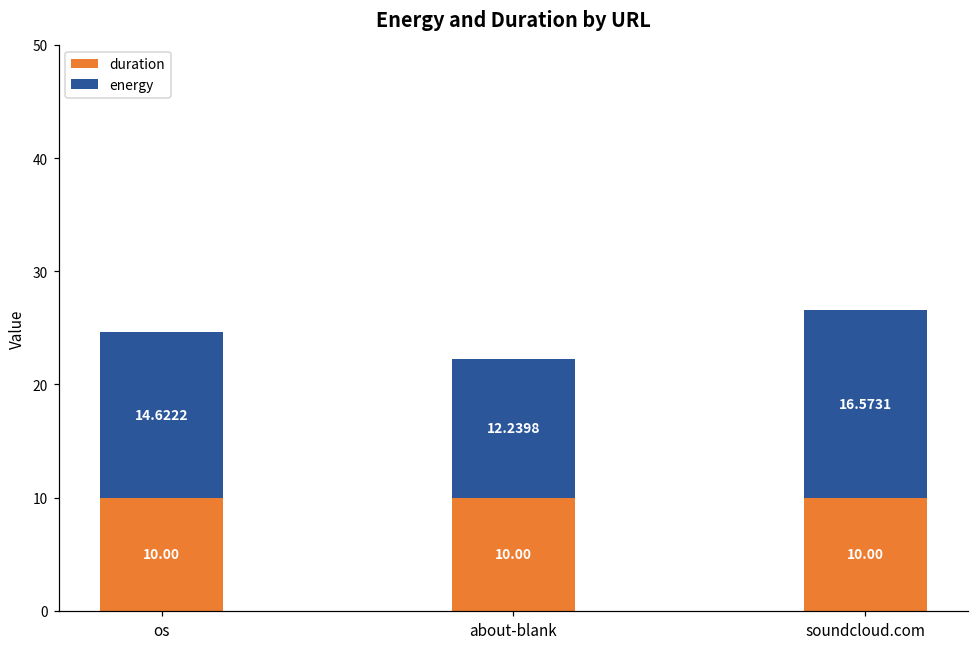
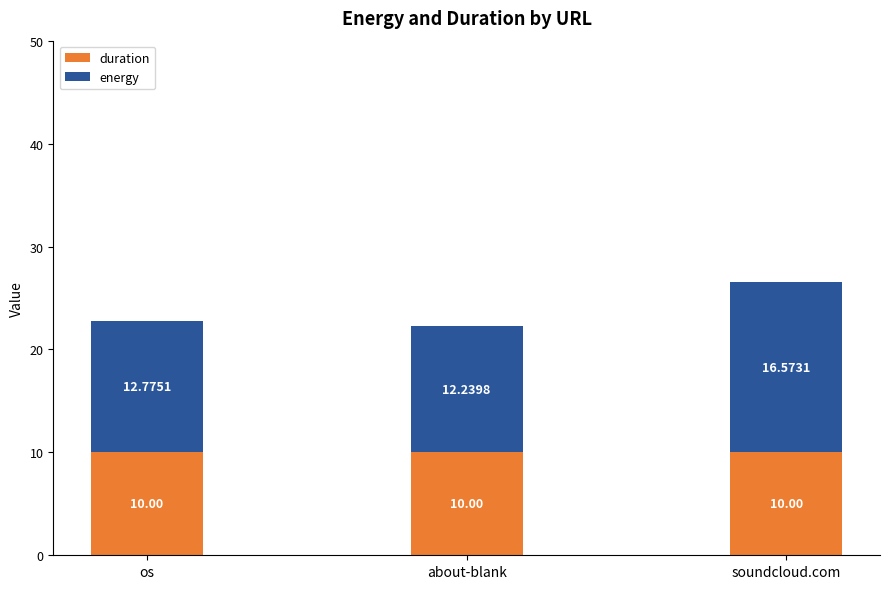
  {
    "duration": {
      "os": 10.00,
      "about-blank": 10.00,
      "soundcloud.com": 10.00
    },
    "energy": {
-     "os": 14.6222,
+     "os": 12.7751,
      "about-blank": 12.2398,
      "soundcloud.com": 16.5731
    }
  }
